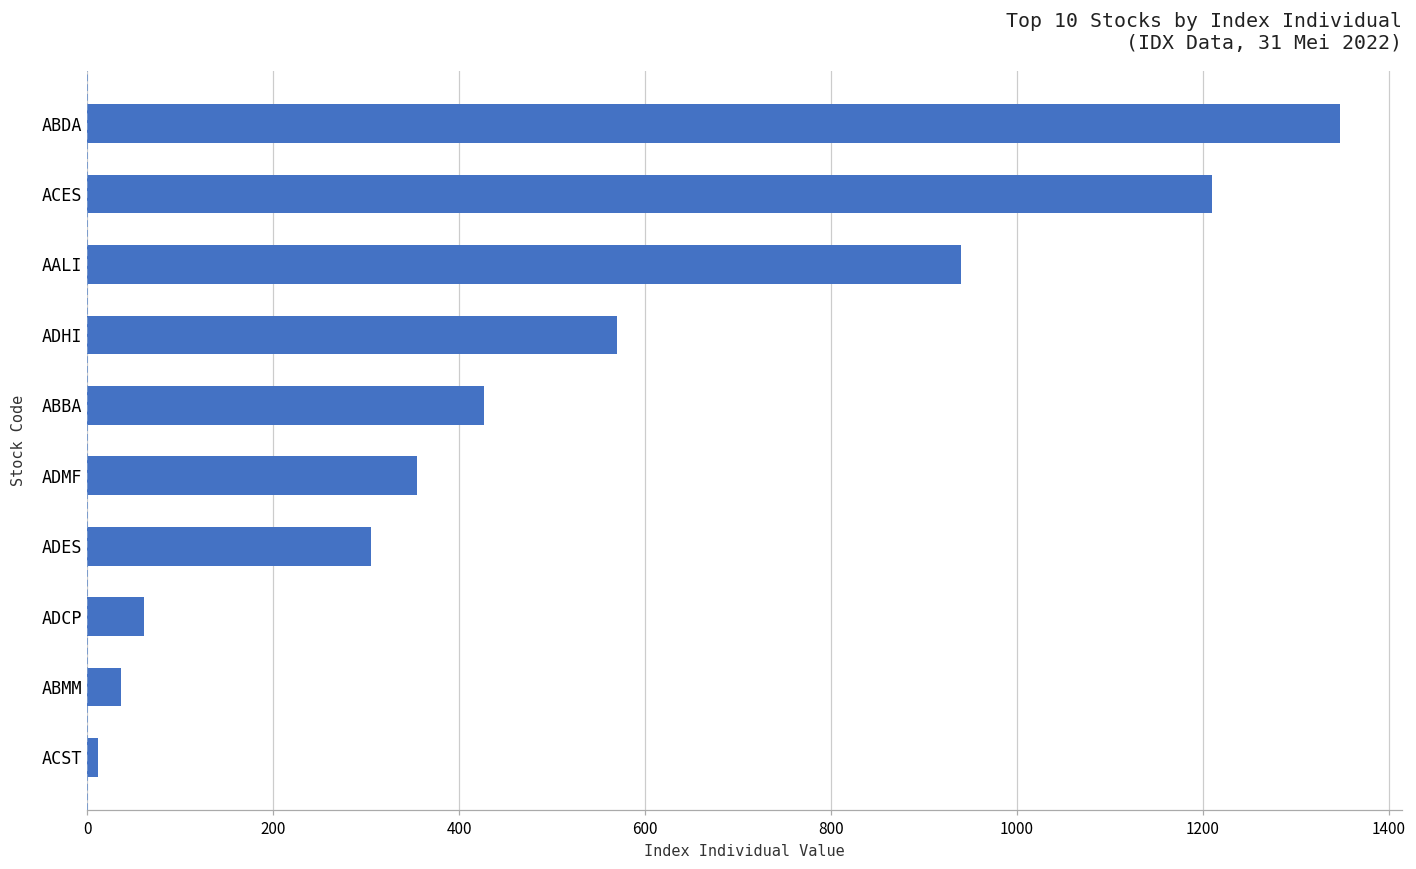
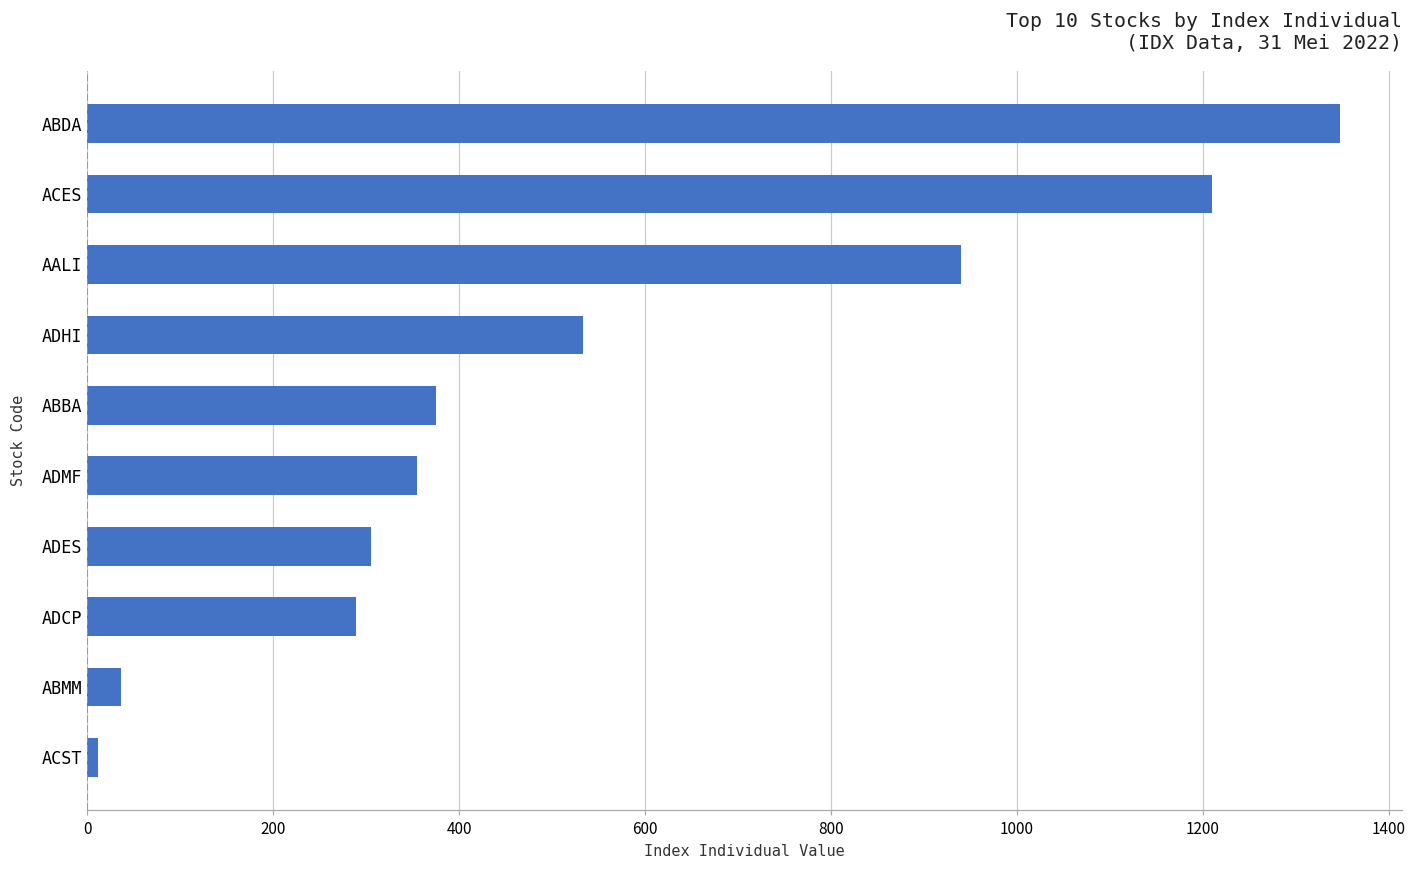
  {
    "ABDA": 1350,
    "ACES": 1210,
    "AALI": 940,
-   "ADHI": 570,
-   "ABBA": 430,
+   "ADHI": 530,
+   "ABBA": 380,
    "ADMF": 350,
    "ADES": 310,
-   "ADCP": 60,
+   "ADCP": 290,
    "ABMM": 40,
    "ACST": 10
  }
